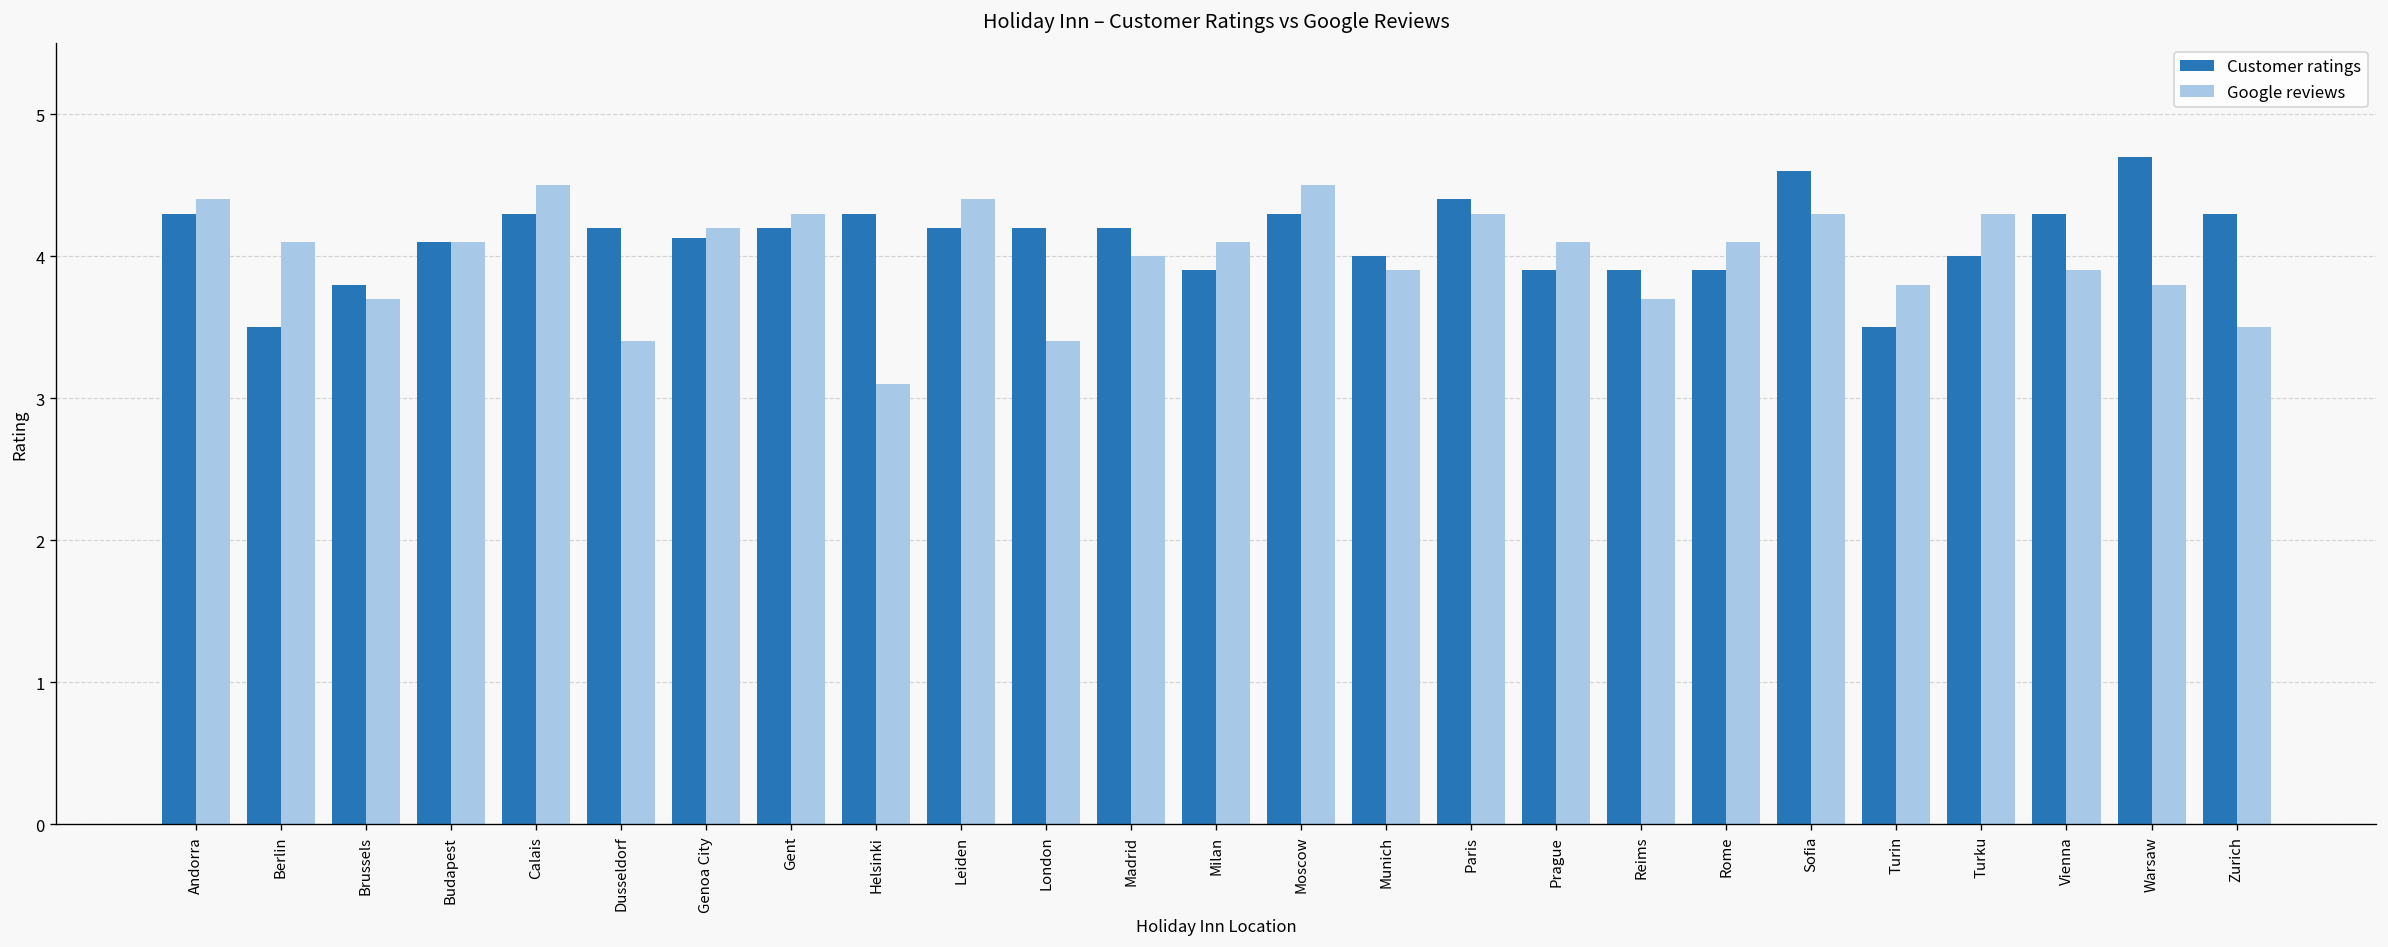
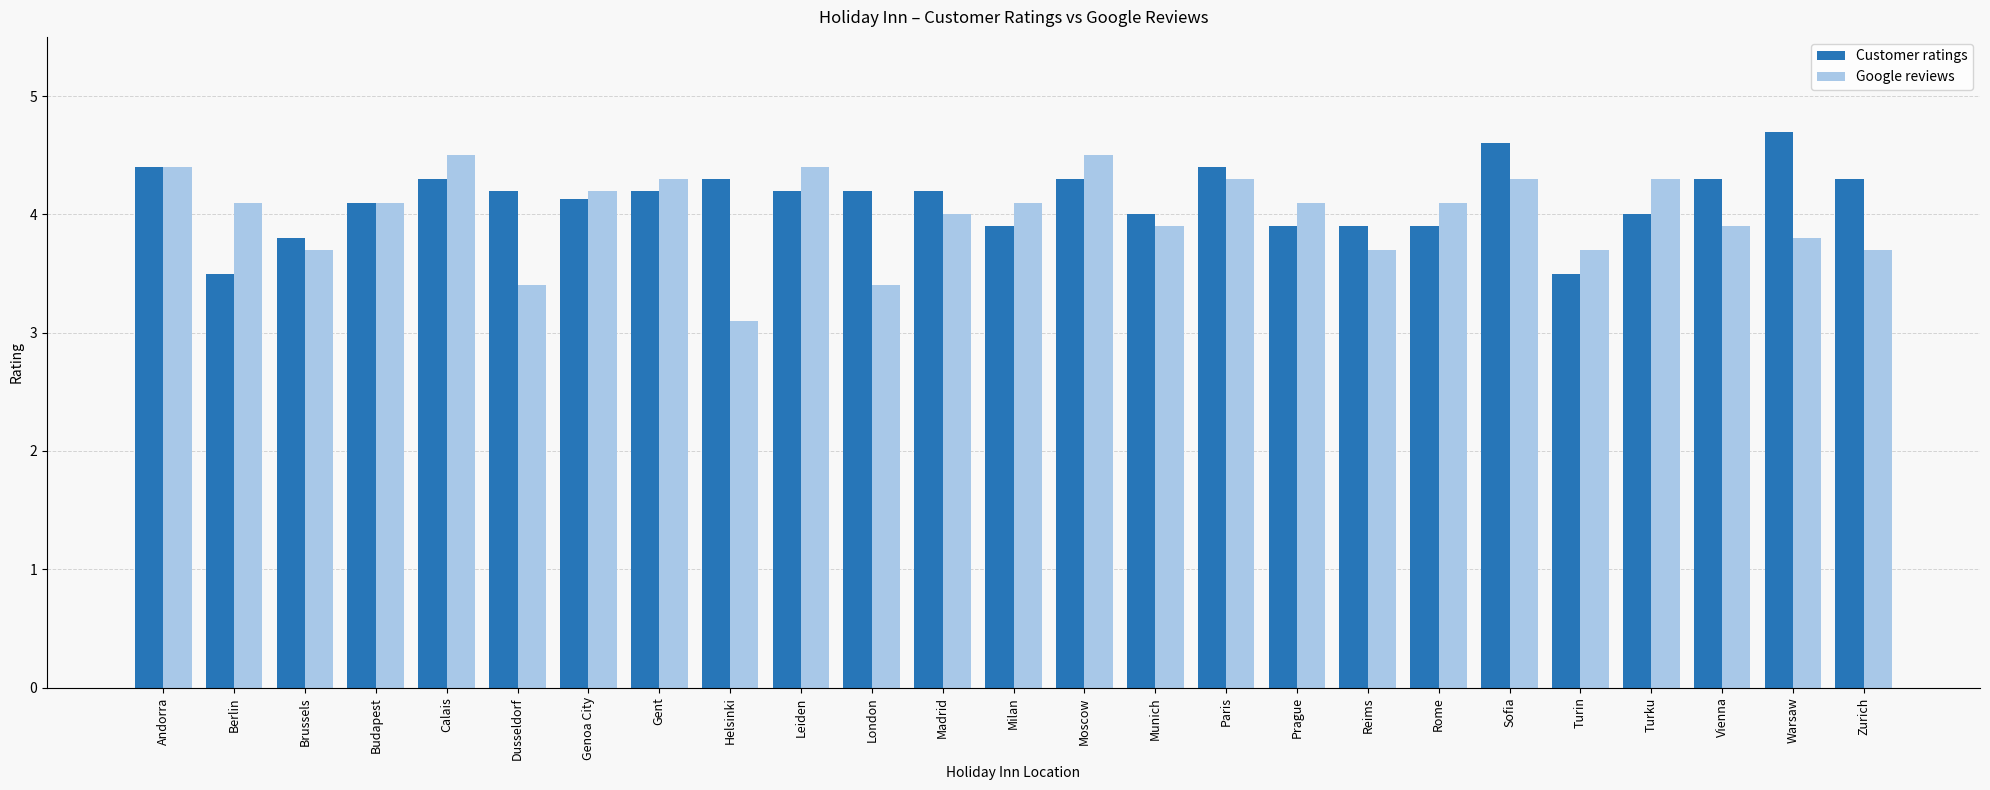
  {
    "Customer ratings": {
-     "Andorra": 4.3,
+     "Andorra": 4.4,
      "Berlin": 3.5,
      "Brussels": 3.8,
      "Budapest": 4.1,
      "Calais": 4.3,
      "Dusseldorf": 4.2,
      "Genoa City": 4.13,
      "Gent": 4.2,
      "Helsinki": 4.3,
      "Leiden": 4.2,
      "London": 4.2,
      "Madrid": 4.2,
      "Milan": 3.9,
      "Moscow": 4.3,
      "Munich": 4.0,
      "Paris": 4.4,
      "Prague": 3.9,
      "Reims": 3.9,
      "Rome": 3.9,
      "Sofia": 4.6,
      "Turin": 3.5,
      "Turku": 4.0,
      "Vienna": 4.3,
      "Warsaw": 4.7,
      "Zurich": 4.3
    },
    "Google reviews": {
      "Andorra": 4.4,
      "Berlin": 4.1,
      "Brussels": 3.7,
      "Budapest": 4.1,
      "Calais": 4.5,
      "Dusseldorf": 3.4,
      "Genoa City": 4.2,
      "Gent": 4.3,
      "Helsinki": 3.1,
      "Leiden": 4.4,
      "London": 3.4,
      "Madrid": 4.0,
      "Milan": 4.1,
      "Moscow": 4.5,
      "Munich": 3.9,
      "Paris": 4.3,
      "Prague": 4.1,
      "Reims": 3.7,
      "Rome": 4.1,
      "Sofia": 4.3,
-     "Turin": 3.8,
+     "Turin": 3.7,
      "Turku": 4.3,
      "Vienna": 3.9,
      "Warsaw": 3.8,
-     "Zurich": 3.5
+     "Zurich": 3.7
    }
  }
